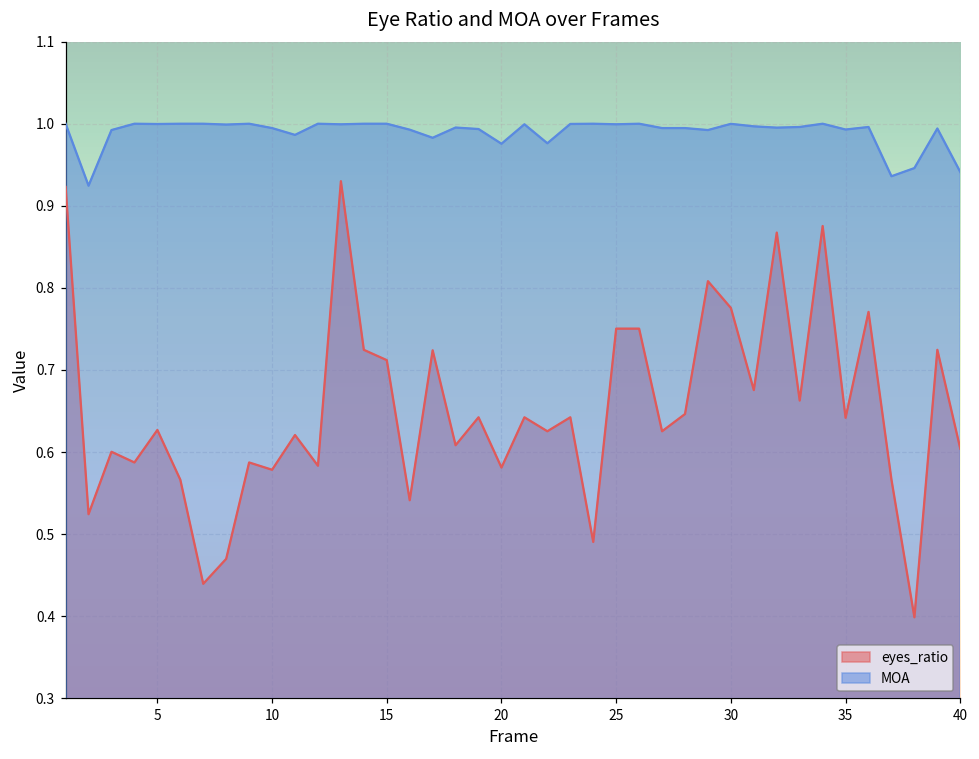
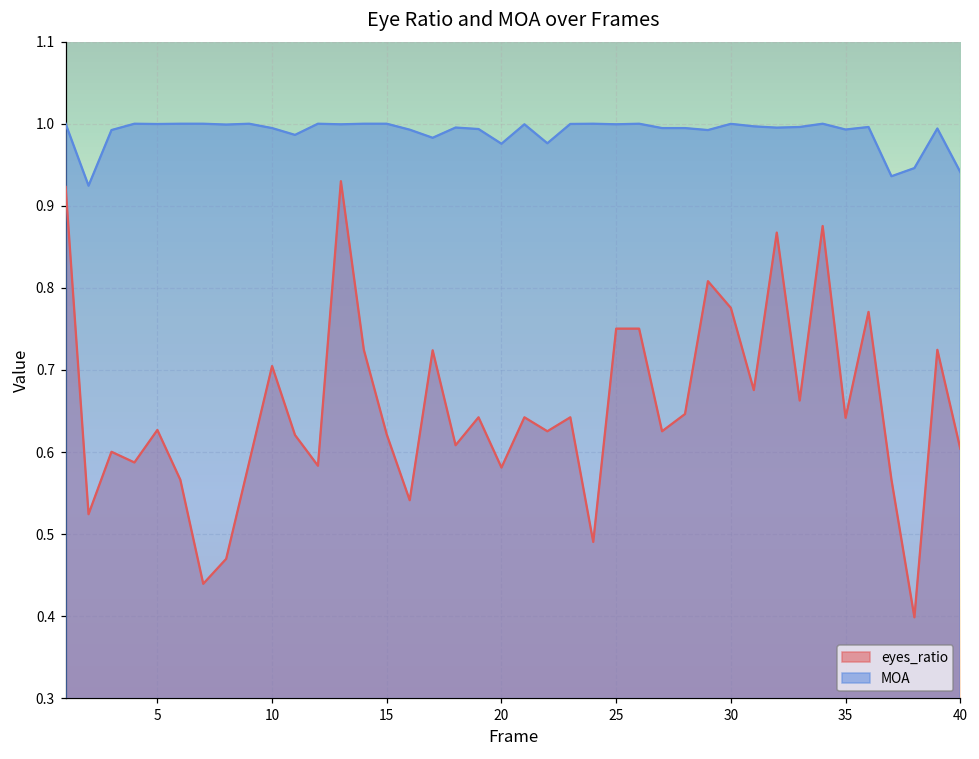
  {
    "eyes_ratio": {
      "5": 0.63,
-     "10": 0.58,
-     "15": 0.71,
+     "10": 0.70,
+     "15": 0.62,
      "20": 0.58,
      "25": 0.75,
      "30": 0.78,
      "35": 0.64,
      "40": 0.60
    },
    "MOA": {
      "5": 1.00,
      "10": 0.99,
      "15": 1.00,
      "20": 0.98,
      "25": 1.00,
      "30": 1.00,
      "35": 0.99,
      "40": 0.94
    }
  }
